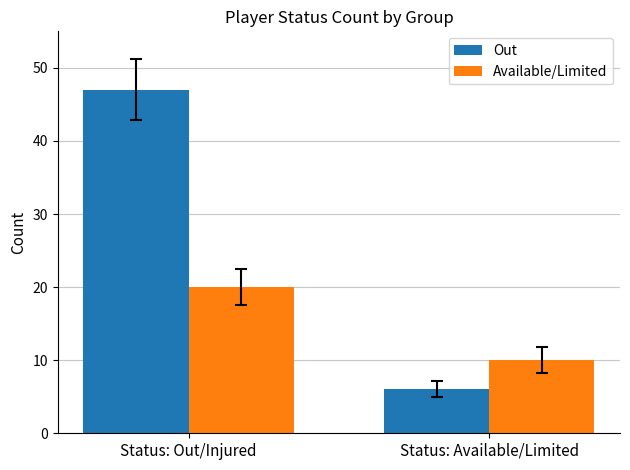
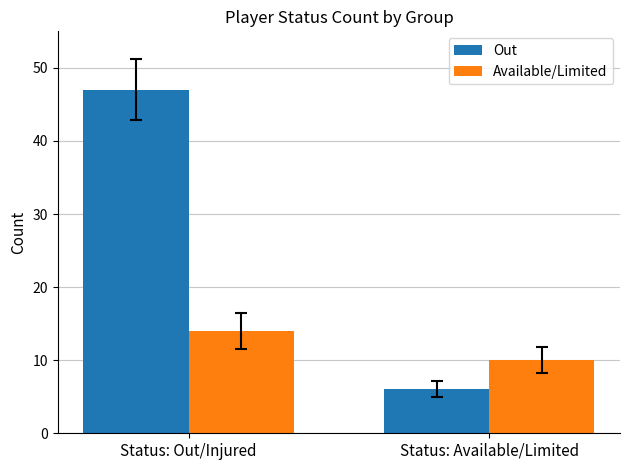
  {
    "Available/Limited": {
-     "Status: Out/Injured": 20,
+     "Status: Out/Injured": 14,
      "Status: Available/Limited": 10
    }
  }
